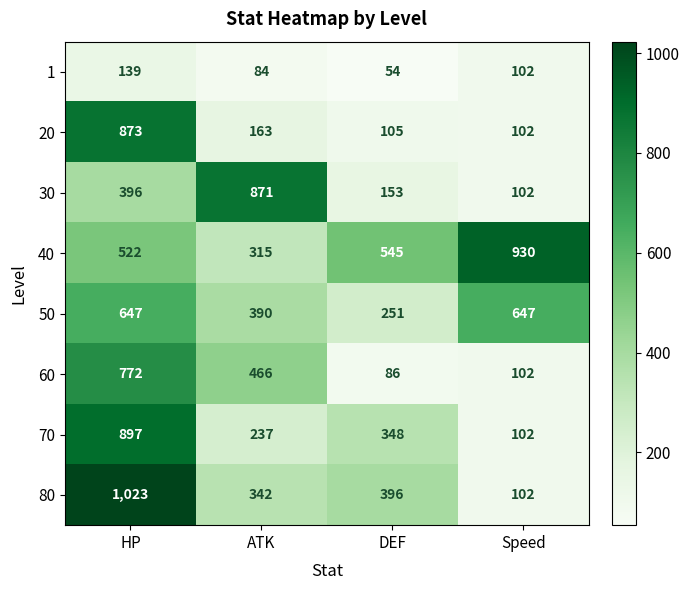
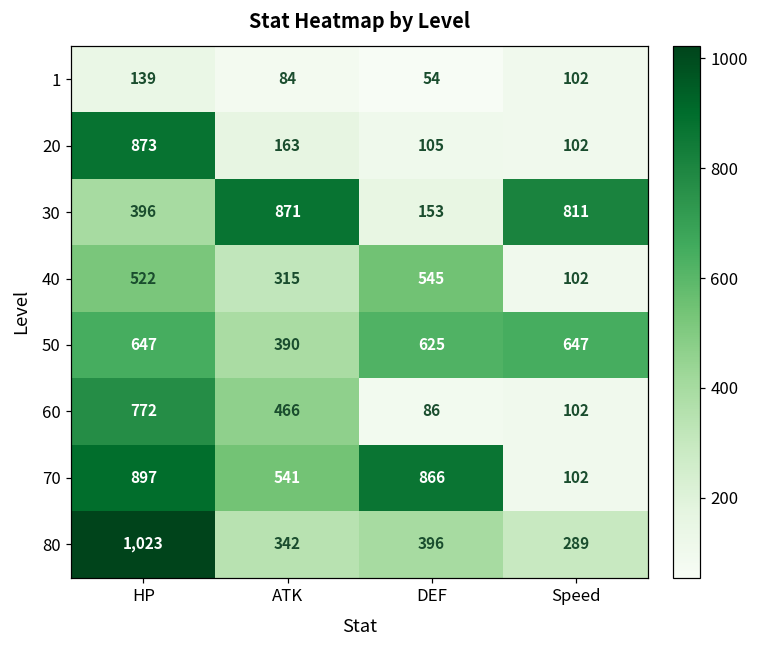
  {
    "1": {
      "HP": "139",
      "ATK": "84",
      "DEF": "54",
      "Speed": "102"
    },
    "20": {
      "HP": "873",
      "ATK": "163",
      "DEF": "105",
      "Speed": "102"
    },
    "30": {
      "HP": "396",
      "ATK": "871",
      "DEF": "153",
-     "Speed": "102"
+     "Speed": "811"
    },
    "40": {
      "HP": "522",
      "ATK": "315",
      "DEF": "545",
-     "Speed": "930"
+     "Speed": "102"
    },
    "50": {
      "HP": "647",
      "ATK": "390",
-     "DEF": "251",
+     "DEF": "625",
      "Speed": "647"
    },
    "60": {
      "HP": "772",
      "ATK": "466",
      "DEF": "86",
      "Speed": "102"
    },
    "70": {
      "HP": "897",
-     "ATK": "237",
-     "DEF": "348",
+     "ATK": "541",
+     "DEF": "866",
      "Speed": "102"
    },
    "80": {
      "HP": "1,023",
      "ATK": "342",
      "DEF": "396",
-     "Speed": "102"
+     "Speed": "289"
    }
  }
